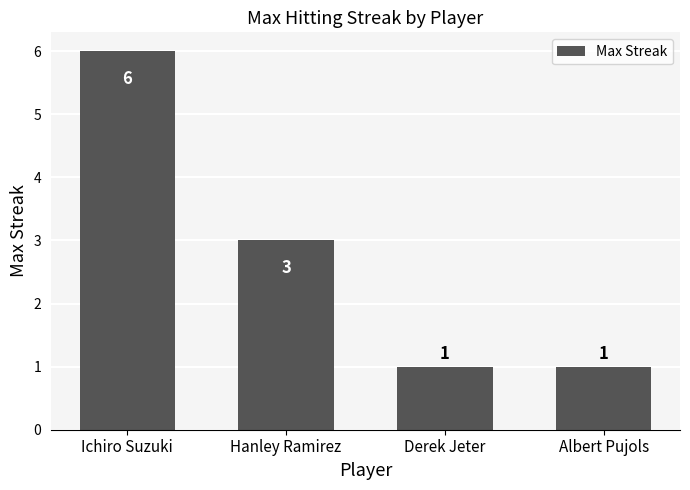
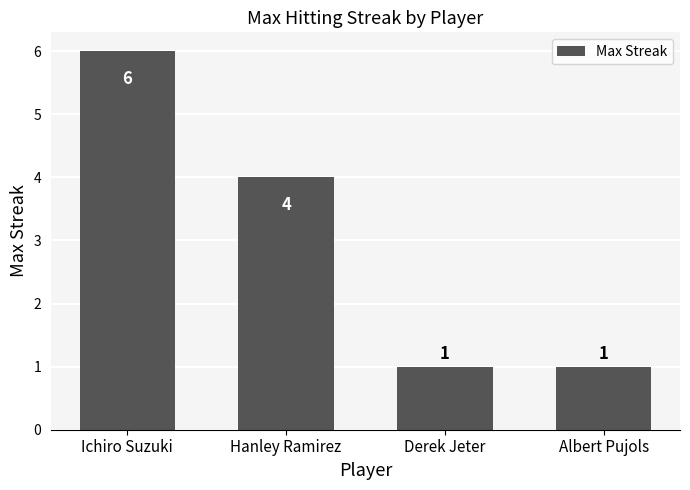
  {
    "Ichiro Suzuki": 6,
-   "Hanley Ramirez": 3,
+   "Hanley Ramirez": 4,
    "Derek Jeter": 1,
    "Albert Pujols": 1
  }
